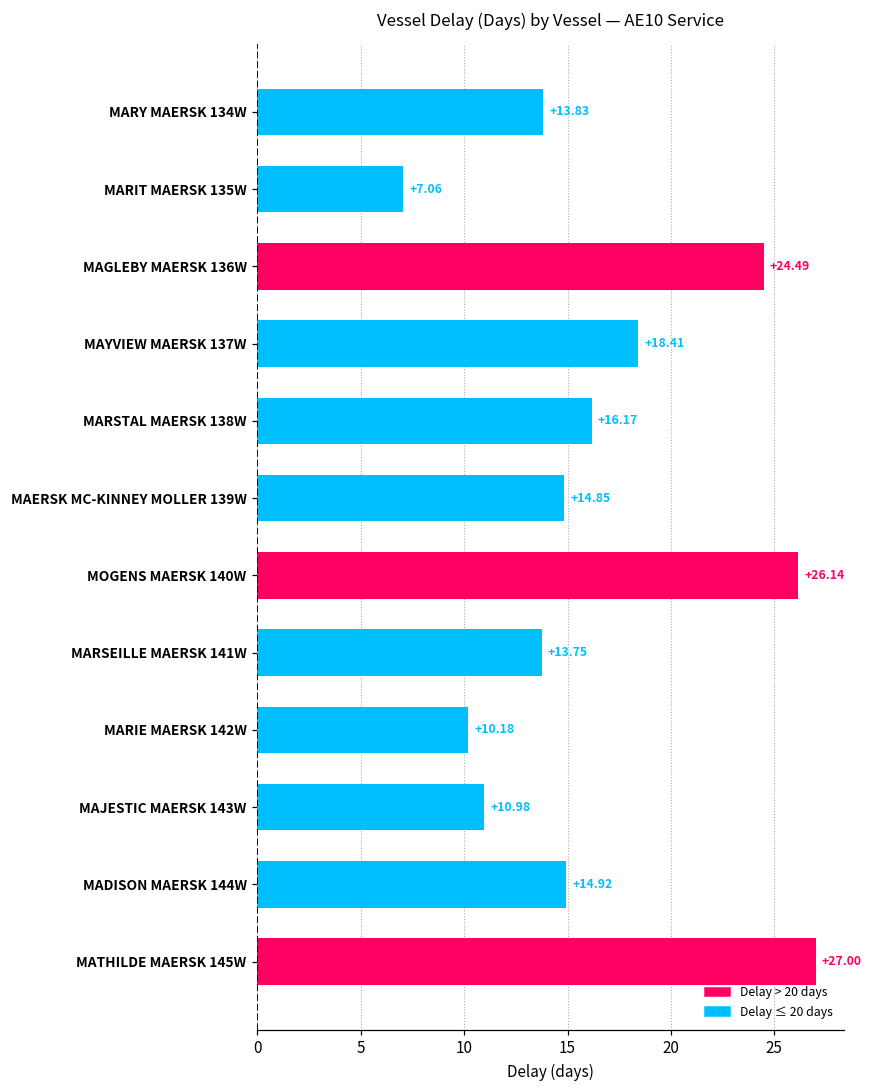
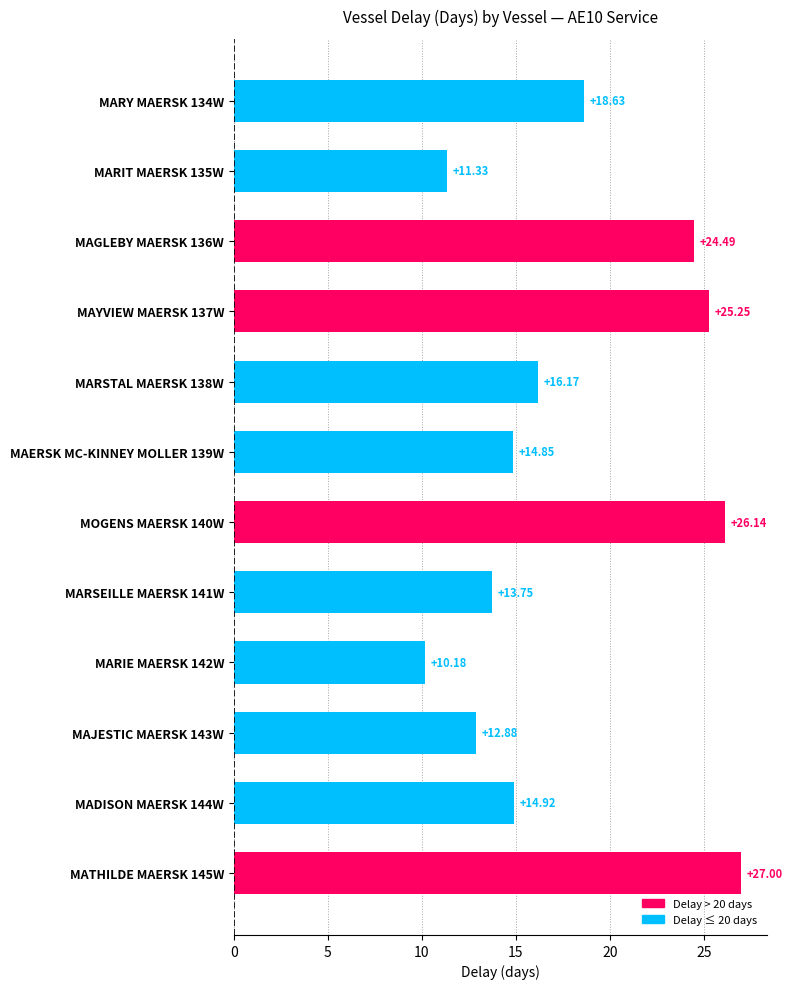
  {
-   "MARY MAERSK 134W": "+13.83",
-   "MARIT MAERSK 135W": "+7.06",
+   "MARY MAERSK 134W": "+18.63",
+   "MARIT MAERSK 135W": "+11.33",
    "MAGLEBY MAERSK 136W": "+24.49",
-   "MAYVIEW MAERSK 137W": "+18.41",
+   "MAYVIEW MAERSK 137W": "+25.25",
    "MARSTAL MAERSK 138W": "+16.17",
    "MAERSK MC-KINNEY MOLLER 139W": "+14.85",
    "MOGENS MAERSK 140W": "+26.14",
    "MARSEILLE MAERSK 141W": "+13.75",
    "MARIE MAERSK 142W": "+10.18",
-   "MAJESTIC MAERSK 143W": "+10.98",
+   "MAJESTIC MAERSK 143W": "+12.88",
    "MADISON MAERSK 144W": "+14.92",
    "MATHILDE MAERSK 145W": "+27.00"
  }
